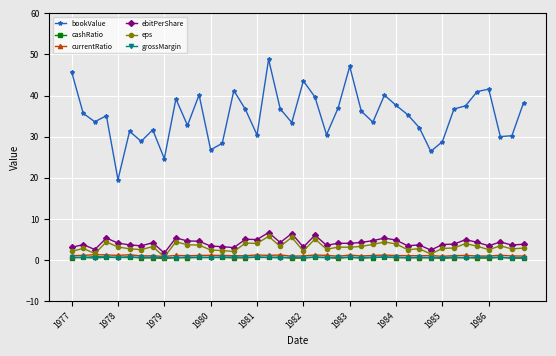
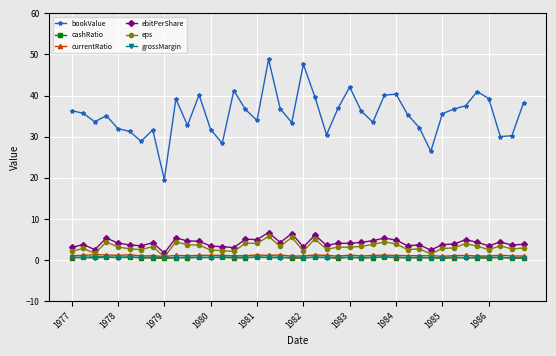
  {
    "bookValue": {
-     "1977": 46,
-     "1978": 20,
-     "1979": 25,
-     "1980": 27,
-     "1981": 30,
-     "1982": 44,
-     "1983": 47,
-     "1984": 38,
-     "1985": 29,
-     "1986": 42
+     "1977": 36,
+     "1978": 32,
+     "1979": 20,
+     "1980": 32,
+     "1981": 34,
+     "1982": 48,
+     "1983": 42,
+     "1984": 40,
+     "1985": 36,
+     "1986": 39
    },
    "ebitPerShare": {
      "1977": 3,
      "1978": 4,
      "1979": 2,
      "1980": 3,
      "1981": 5,
      "1982": 3,
      "1983": 4,
      "1984": 5,
      "1985": 4,
      "1986": 3
    },
    "eps": {
      "1977": 2,
      "1978": 3,
      "1980": 2,
      "1981": 4,
      "1982": 2,
      "1983": 3,
      "1984": 4,
      "1985": 3,
      "1986": 3
    }
  }
